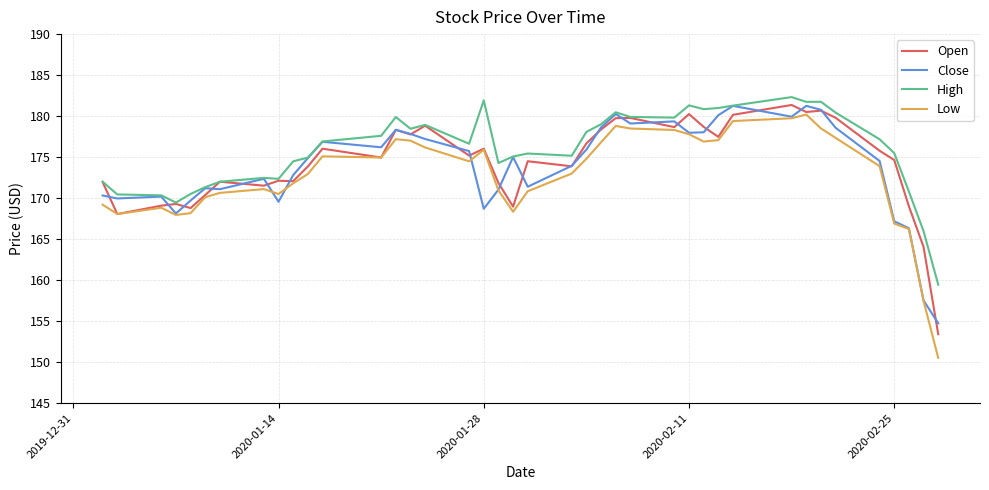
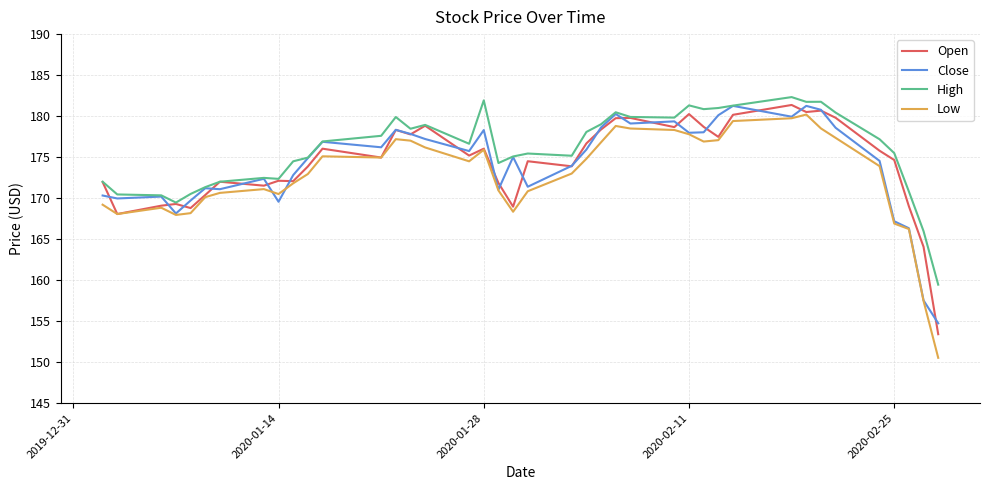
  {
    "Open": {
      "2020-02-11": 180,
      "2020-02-25": 175
    },
    "Close": {
      "2020-01-14": 170,
-     "2020-01-28": 169
+     "2020-01-28": 178
    },
    "High": {
      "2020-01-28": 182,
      "2020-02-11": 181,
      "2020-02-25": 175
    },
    "Low": {
      "2020-01-14": 171
    }
  }
